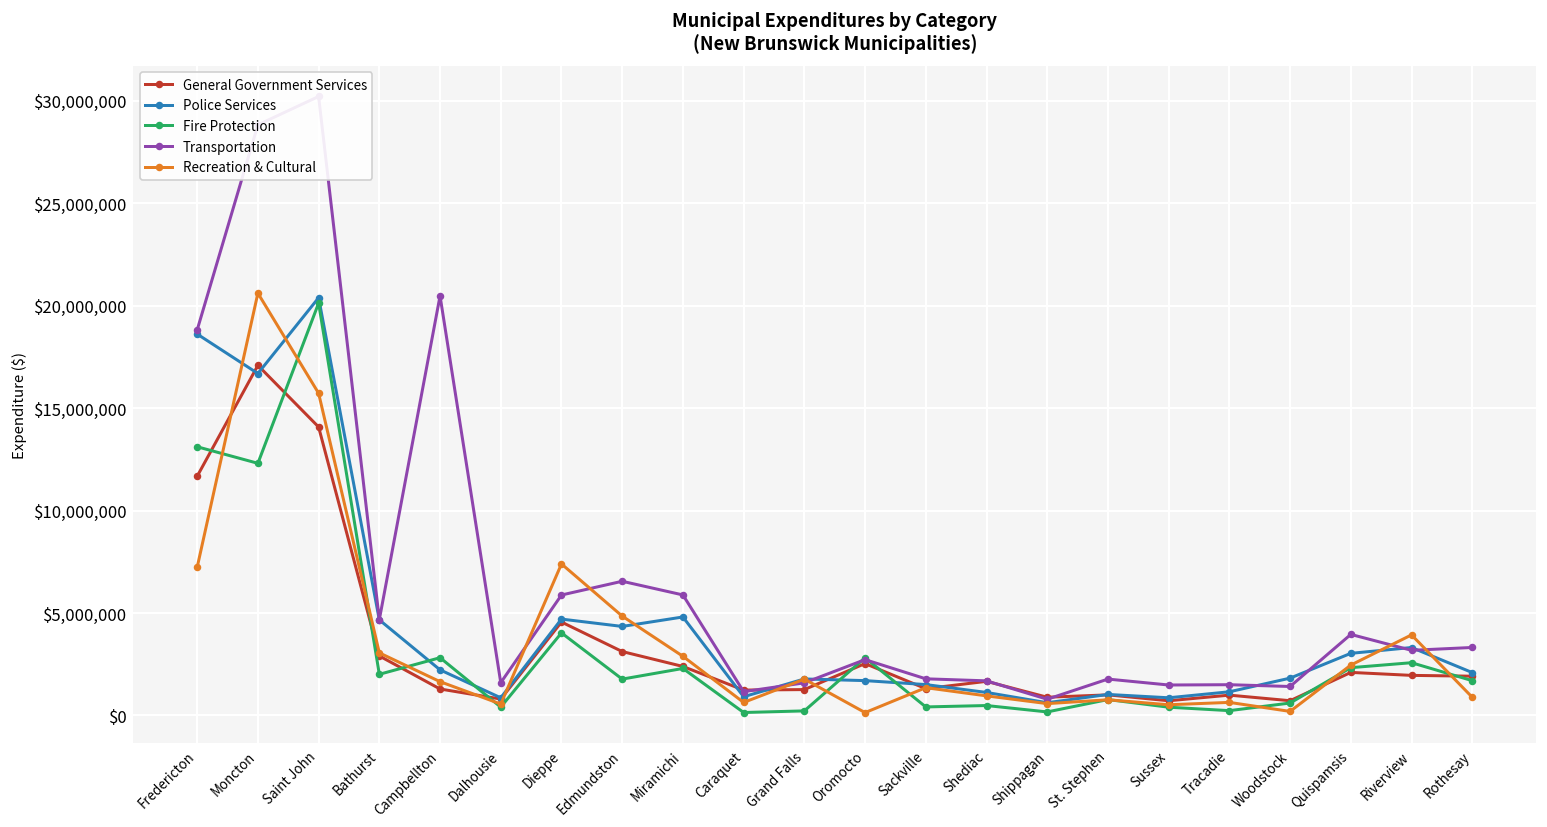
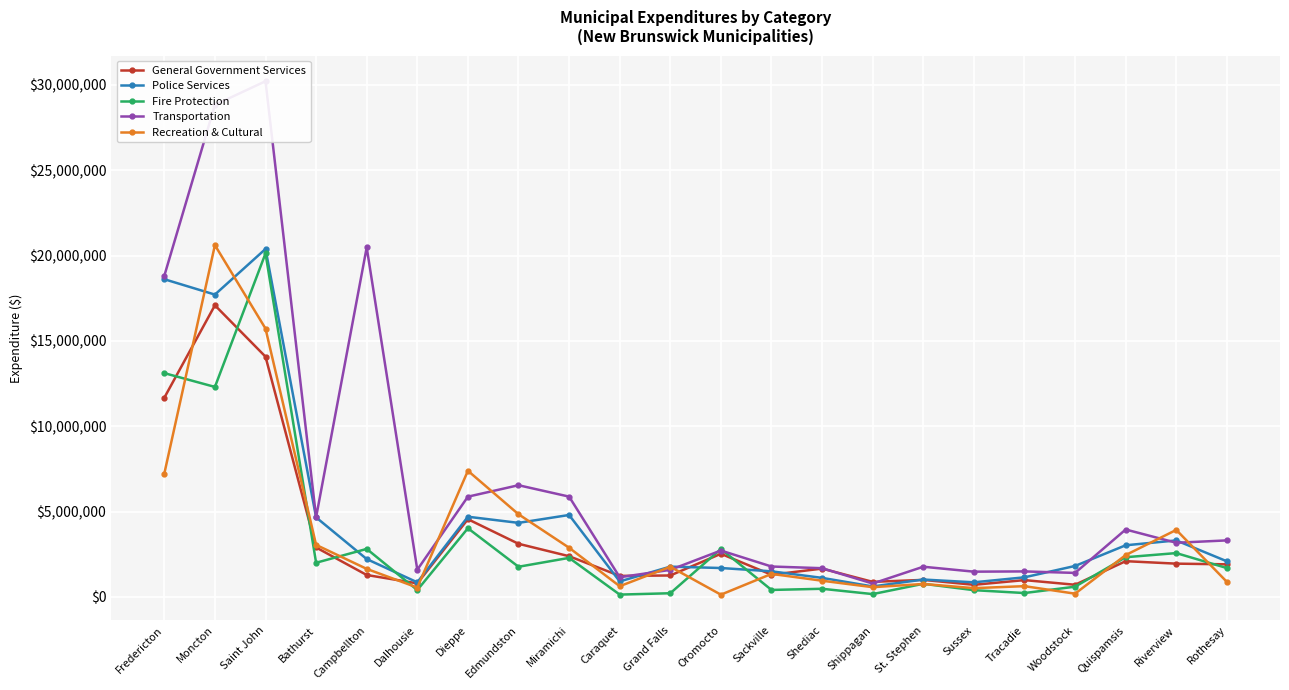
  {
    "General Government Services": {
      "Fredericton": "$11,700,000",
      "Moncton": "$17,100,000",
      "Saint John": "$14,100,000",
      "Bathurst": "$2,900,000",
      "Campbellton": "$1,300,000",
      "Edmundston": "$3,100,000",
      "Grand Falls": "$1,300,000",
      "Oromocto": "$2,500,000",
      "Tracadie": "$1,000,000",
      "Quispamsis": "$2,100,000",
      "Riverview": "$2,000,000",
      "Rothesay": "$1,900,000"
    },
    "Police Services": {
      "Fredericton": "$18,600,000",
-     "Moncton": "$16,700,000",
+     "Moncton": "$17,700,000",
      "Saint John": "$20,400,000",
      "Campbellton": "$2,200,000",
      "Edmundston": "$4,300,000",
      "Miramichi": "$4,800,000",
      "Caraquet": "$900,000",
      "Oromocto": "$1,700,000",
      "Sackville": "$1,500,000",
      "Shediac": "$1,100,000",
      "Tracadie": "$1,200,000",
      "Woodstock": "$1,800,000",
      "Quispamsis": "$3,000,000",
      "Rothesay": "$2,100,000"
    },
    "Fire Protection": {
      "Fredericton": "$13,100,000",
      "Moncton": "$12,300,000",
      "Saint John": "$20,100,000",
      "Bathurst": "$2,000,000",
      "Campbellton": "$2,800,000",
      "Dalhousie": "$400,000",
      "Dieppe": "$4,000,000",
      "Edmundston": "$1,800,000",
      "Caraquet": "$100,000",
      "Grand Falls": "$200,000",
      "Sackville": "$400,000",
      "Shediac": "$500,000",
      "Shippagan": "$200,000",
      "Tracadie": "$200,000",
      "Riverview": "$2,600,000",
      "Rothesay": "$1,700,000"
    },
    "Transportation": {
      "Fredericton": "$18,800,000",
      "Campbellton": "$20,500,000",
      "Dalhousie": "$1,600,000",
      "Dieppe": "$5,900,000",
      "Edmundston": "$6,500,000",
      "Miramichi": "$5,900,000",
      "Grand Falls": "$1,600,000",
      "Sackville": "$1,800,000",
      "St. Stephen": "$1,800,000",
      "Sussex": "$1,500,000",
      "Tracadie": "$1,500,000",
      "Woodstock": "$1,400,000",
      "Quispamsis": "$4,000,000",
      "Rothesay": "$3,300,000"
    },
    "Recreation & Cultural": {
      "Fredericton": "$7,200,000",
      "Moncton": "$20,600,000",
      "Saint John": "$15,700,000",
      "Bathurst": "$3,100,000",
      "Campbellton": "$1,600,000",
      "Dalhousie": "$600,000",
      "Dieppe": "$7,400,000",
      "Edmundston": "$4,800,000",
      "Miramichi": "$2,900,000",
      "Caraquet": "$600,000",
      "Oromocto": "$100,000",
      "Shediac": "$1,000,000",
      "Tracadie": "$600,000",
      "Woodstock": "$200,000",
      "Riverview": "$3,900,000",
      "Rothesay": "$900,000"
    }
  }
